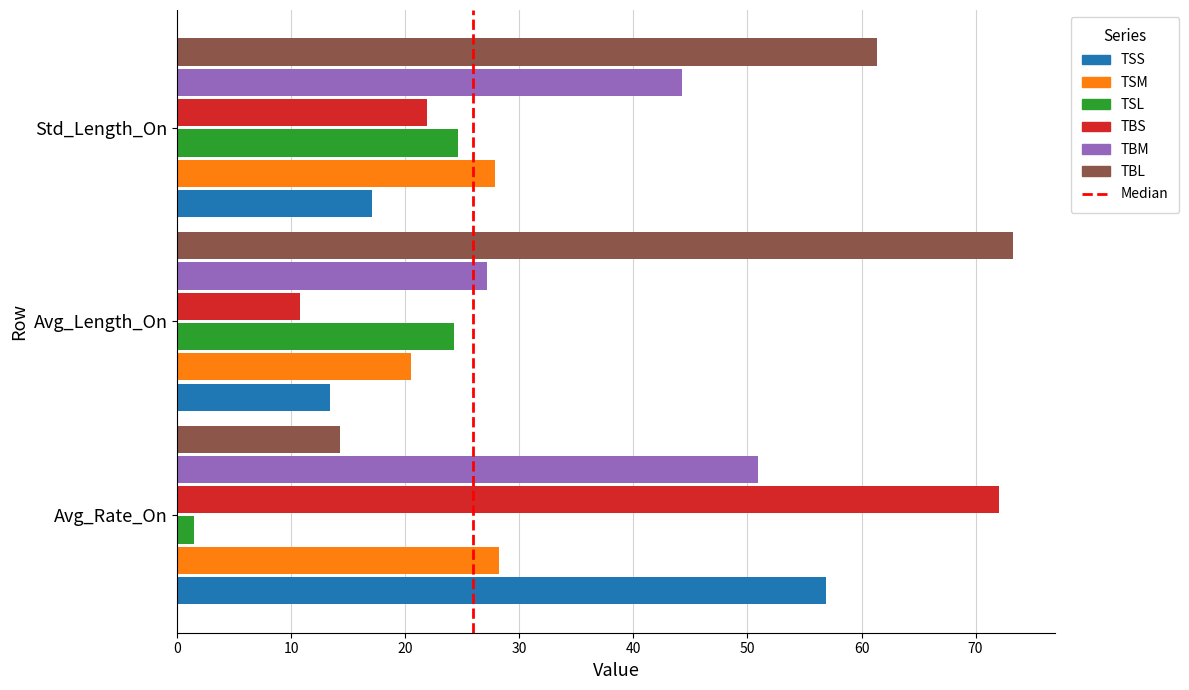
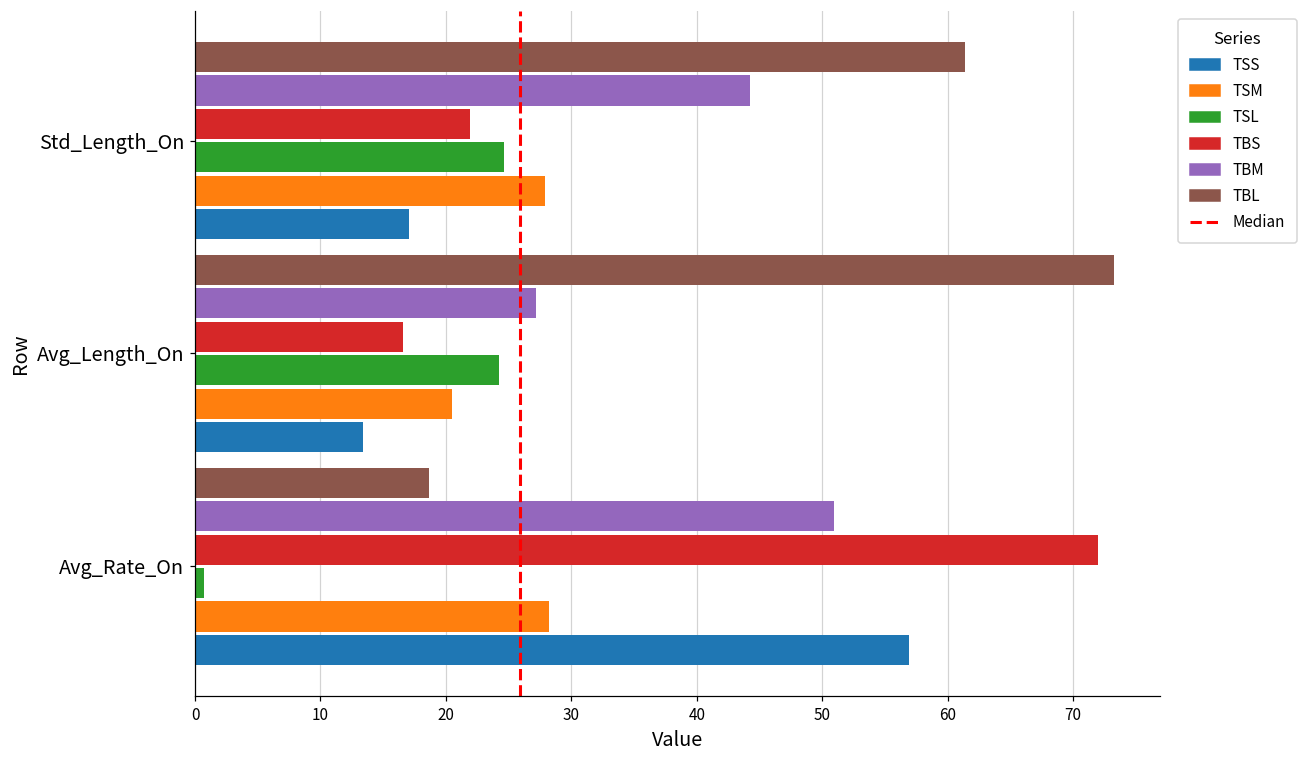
  {
    "TSS": {
      "Std_Length_On": 17.1,
      "Avg_Length_On": 13.4,
      "Avg_Rate_On": 56.9
    },
    "TSM": {
      "Std_Length_On": 27.9,
      "Avg_Length_On": 20.5,
      "Avg_Rate_On": 28.2
    },
    "TSL": {
      "Std_Length_On": 24.6,
      "Avg_Length_On": 24.3,
-     "Avg_Rate_On": 1.4
+     "Avg_Rate_On": 0.7
    },
    "TBS": {
      "Std_Length_On": 21.9,
-     "Avg_Length_On": 10.8,
+     "Avg_Length_On": 16.6,
      "Avg_Rate_On": 72.0
    },
    "TBM": {
      "Std_Length_On": 44.3,
      "Avg_Length_On": 27.2,
      "Avg_Rate_On": 50.9
    },
    "TBL": {
      "Std_Length_On": 61.4,
      "Avg_Length_On": 73.3,
-     "Avg_Rate_On": 14.3
+     "Avg_Rate_On": 18.6
    }
  }
